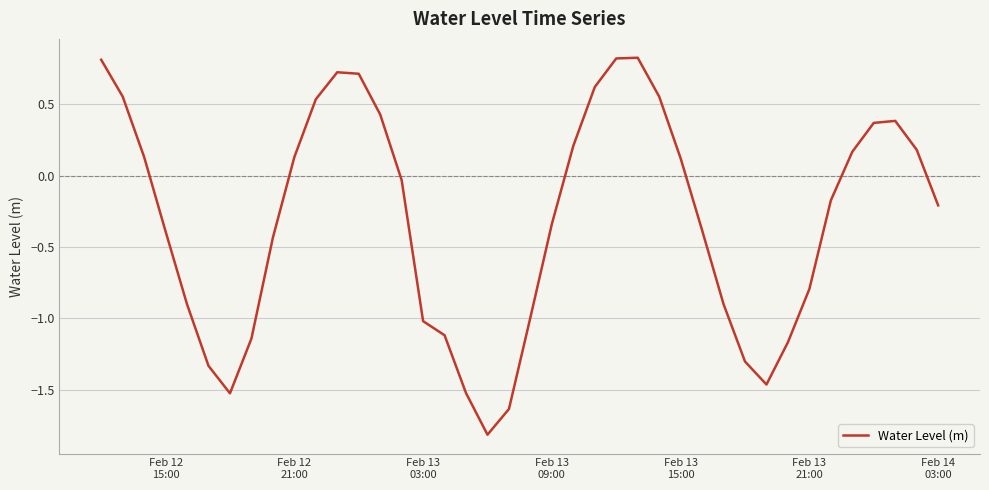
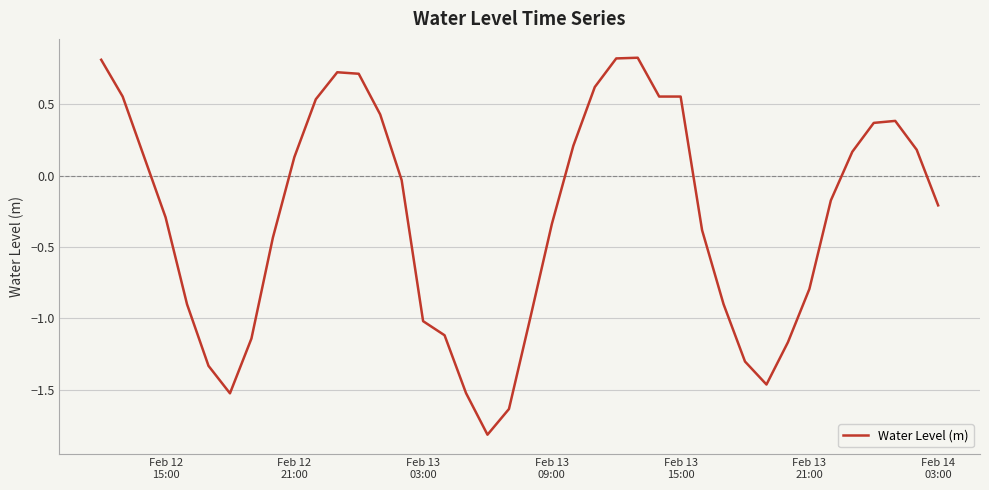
  {
-   "Feb 12 15:00": -0.39,
+   "Feb 12 15:00": -0.29,
    "Feb 12 21:00": 0.13,
    "Feb 13 03:00": -1.02,
    "Feb 13 09:00": -0.34,
-   "Feb 13 15:00": 0.12,
+   "Feb 13 15:00": 0.55,
    "Feb 13 21:00": -0.79,
    "Feb 14 03:00": -0.21
  }
